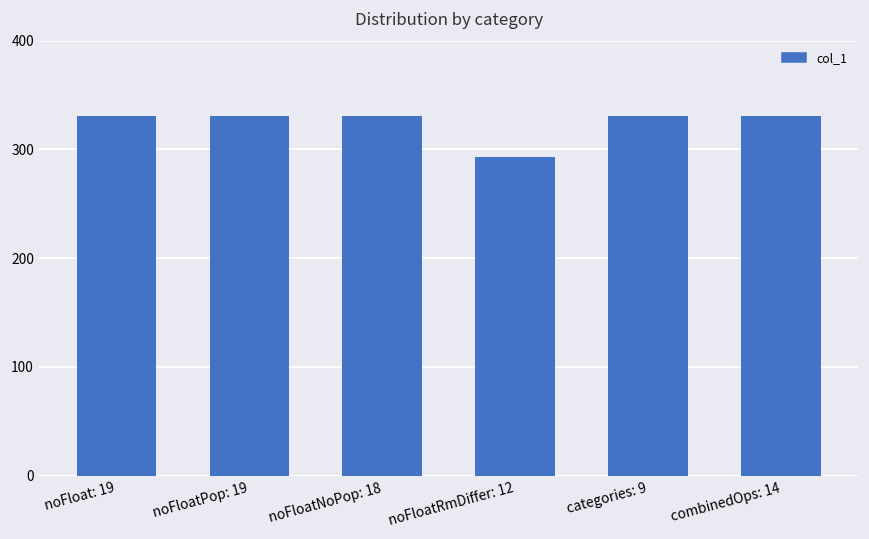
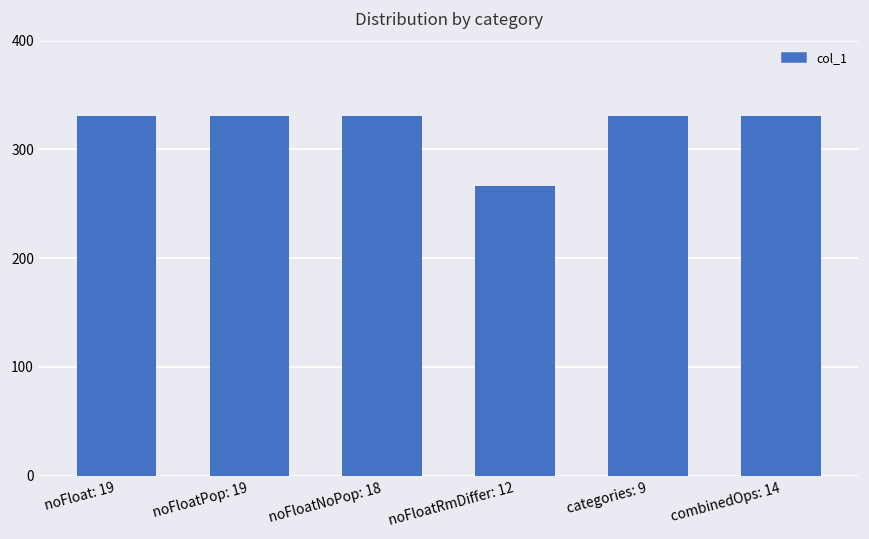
  {
    "noFloat: 19": 330,
    "noFloatPop: 19": 330,
    "noFloatNoPop: 18": 330,
-   "noFloatRmDiffer: 12": 290,
+   "noFloatRmDiffer: 12": 270,
    "categories: 9": 330,
    "combinedOps: 14": 330
  }
